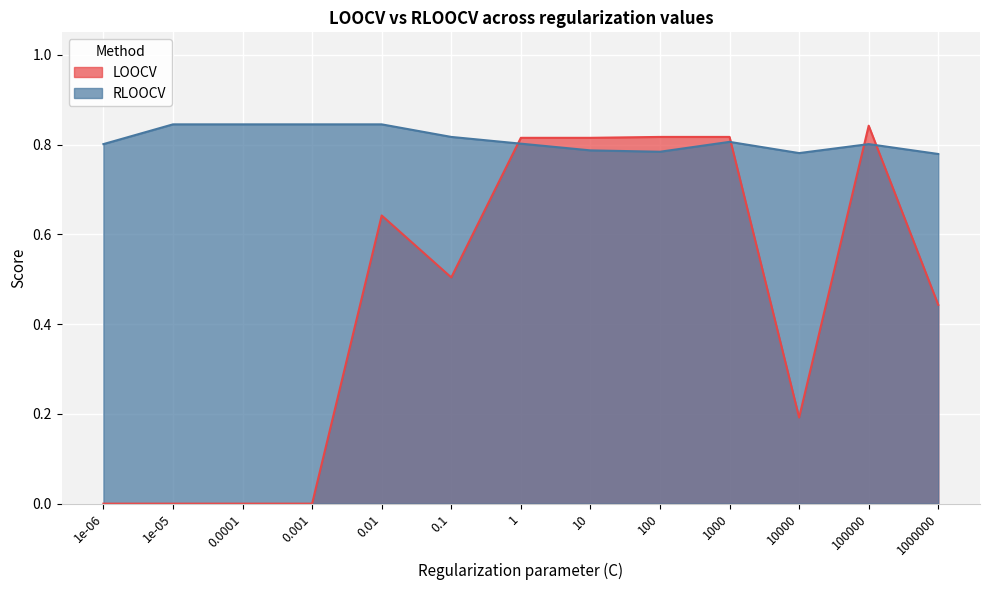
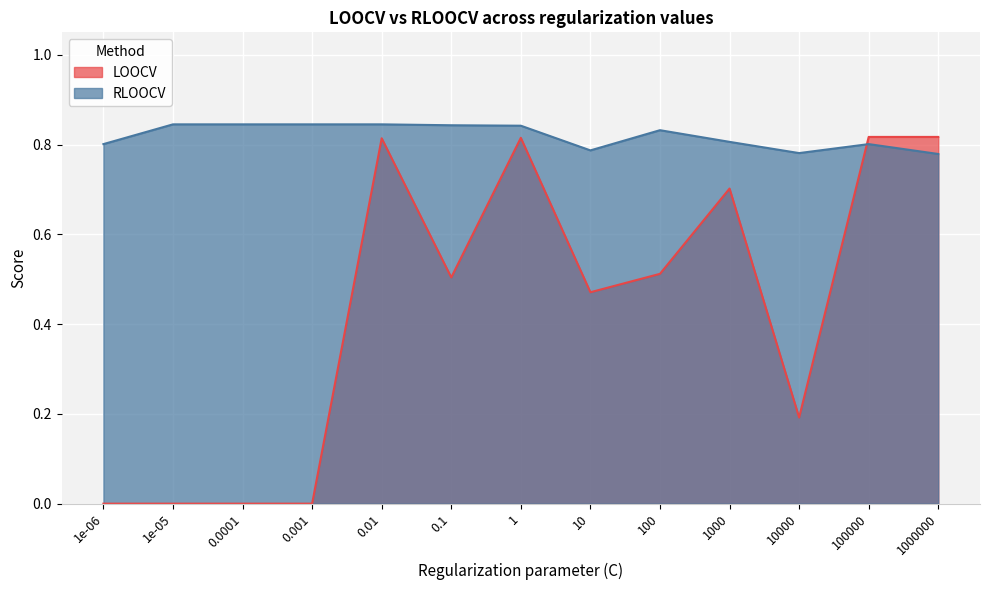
  {
    "LOOCV": {
      "1e-06": 0.00,
      "1e-05": 0.00,
      "0.0001": 0.00,
      "0.001": 0.00,
-     "0.01": 0.64,
+     "0.01": 0.81,
      "0.1": 0.50,
      "1": 0.82,
-     "10": 0.82,
-     "100": 0.82,
-     "1000": 0.82,
+     "10": 0.47,
+     "100": 0.51,
+     "1000": 0.70,
      "10000": 0.19,
-     "100000": 0.84,
-     "1000000": 0.44
+     "100000": 0.82,
+     "1000000": 0.82
    },
    "RLOOCV": {
      "1e-06": 0.80,
      "1e-05": 0.85,
      "0.0001": 0.85,
      "0.001": 0.85,
      "0.01": 0.85,
-     "0.1": 0.82,
-     "1": 0.80,
+     "0.1": 0.84,
+     "1": 0.84,
      "10": 0.79,
-     "100": 0.78,
+     "100": 0.83,
      "1000": 0.81,
      "10000": 0.78,
      "100000": 0.80,
      "1000000": 0.78
    }
  }
